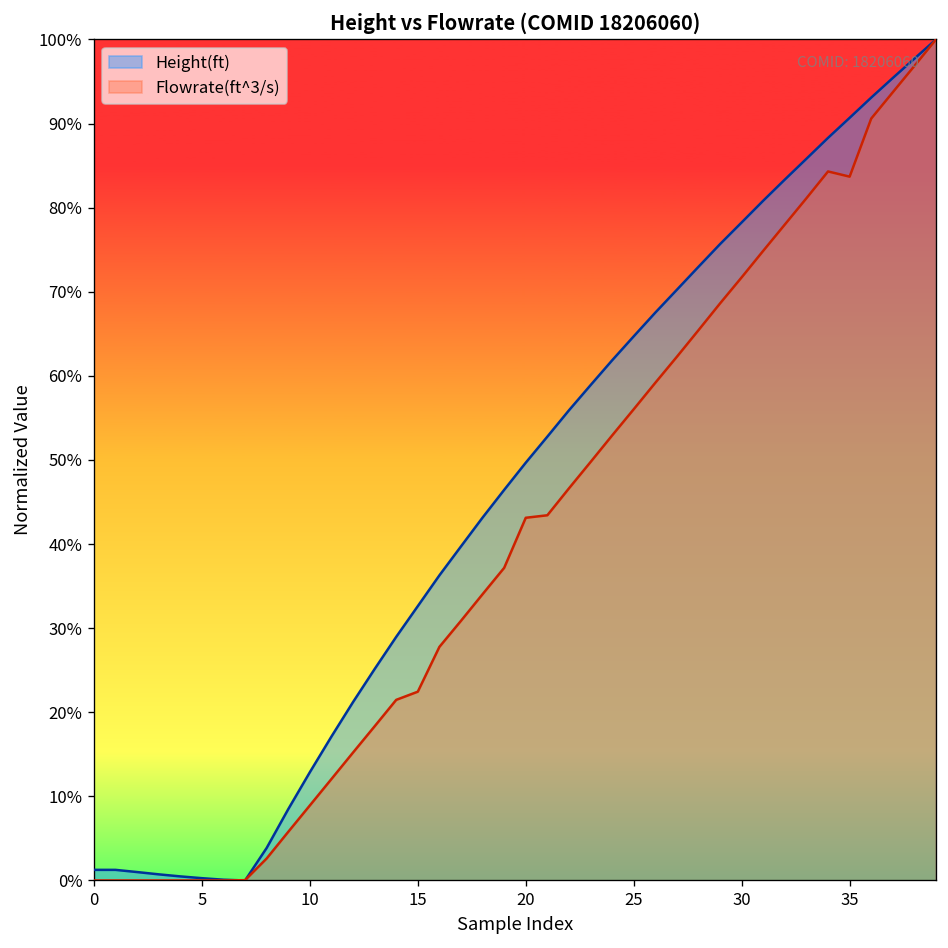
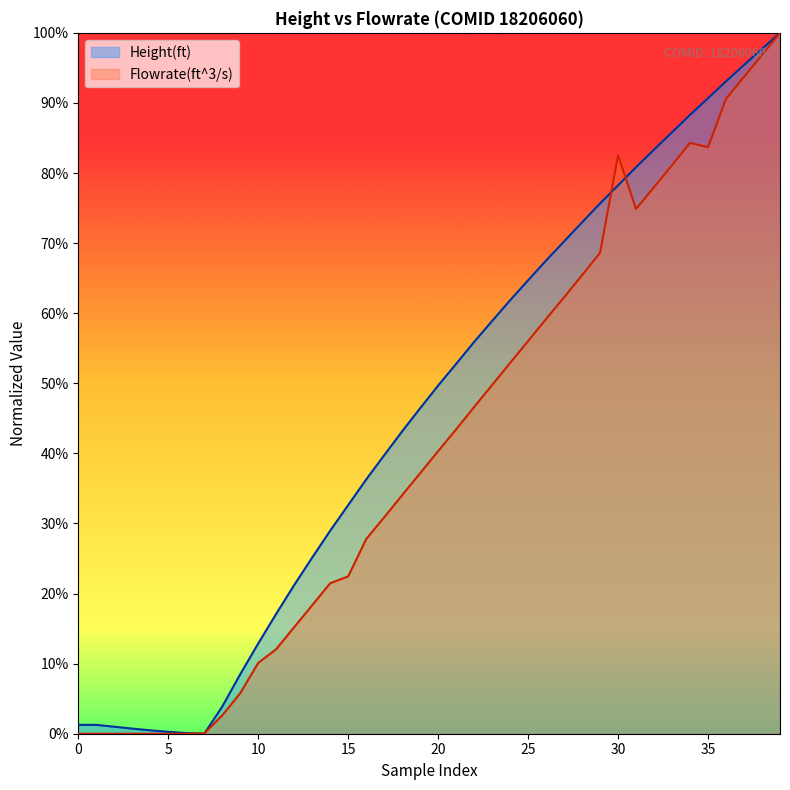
  {
    "Height(ft)": {
      "0": "1%",
      "10": "13%",
      "15": "33%",
      "20": "50%",
      "25": "65%",
      "30": "78%",
      "35": "91%"
    },
    "Flowrate(ft^3/s)": {
      "0": "0%",
-     "10": "9%",
+     "10": "10%",
      "15": "22%",
-     "20": "43%",
+     "20": "40%",
      "25": "56%",
-     "30": "72%",
+     "30": "83%",
      "35": "84%"
    }
  }
